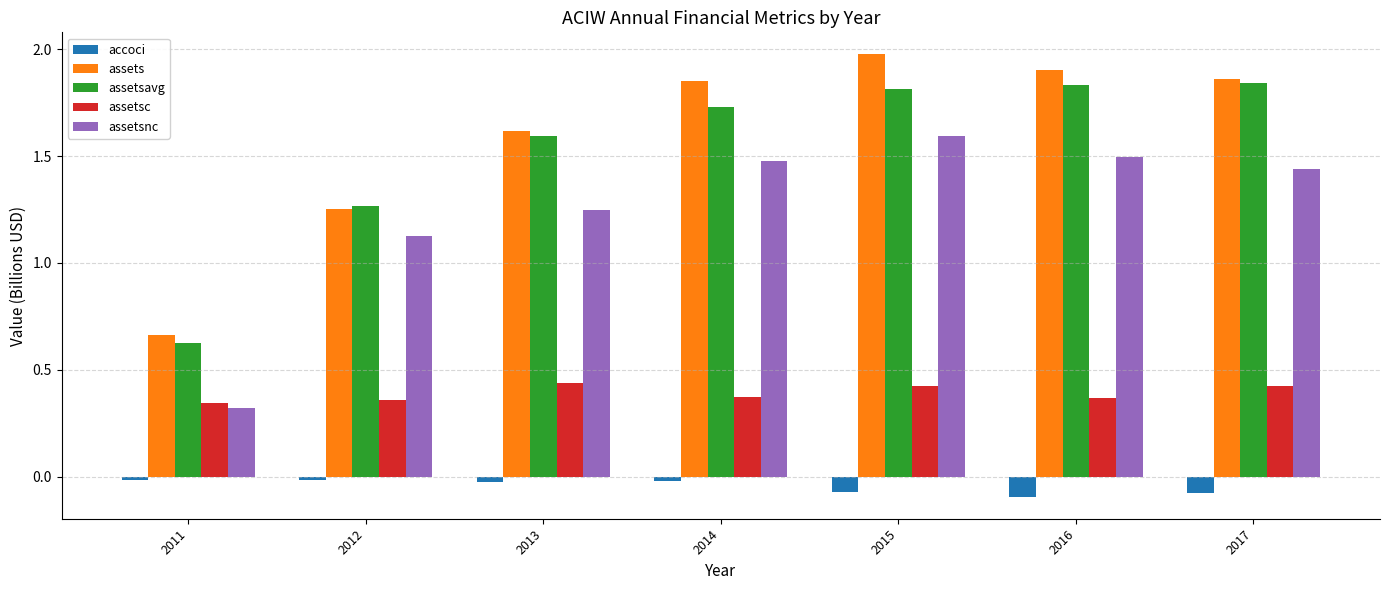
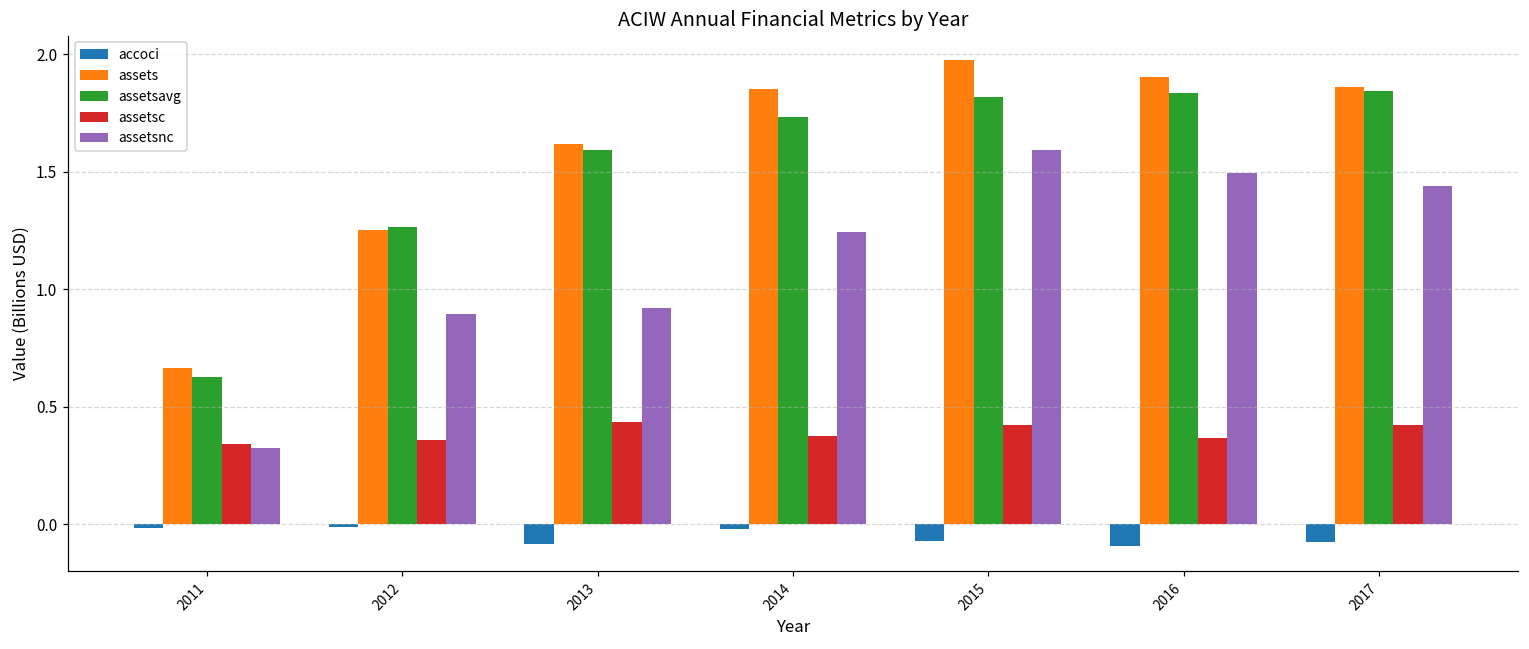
  {
    "accoci": {
      "2011": -0.02,
      "2012": -0.01,
-     "2013": -0.02,
+     "2013": -0.08,
      "2014": -0.02,
      "2015": -0.07,
      "2016": -0.09,
      "2017": -0.08
    },
    "assets": {
      "2011": 0.66,
      "2012": 1.25,
      "2013": 1.62,
      "2014": 1.85,
      "2015": 1.98,
      "2016": 1.90,
      "2017": 1.86
    },
    "assetsavg": {
      "2011": 0.63,
      "2012": 1.26,
      "2013": 1.59,
      "2014": 1.73,
      "2015": 1.82,
      "2016": 1.83,
      "2017": 1.84
    },
    "assetsc": {
      "2011": 0.34,
      "2012": 0.36,
      "2013": 0.44,
      "2014": 0.37,
      "2015": 0.42,
      "2016": 0.37,
      "2017": 0.42
    },
    "assetsnc": {
      "2011": 0.32,
-     "2012": 1.12,
-     "2013": 1.25,
-     "2014": 1.48,
+     "2012": 0.89,
+     "2013": 0.92,
+     "2014": 1.24,
      "2015": 1.59,
      "2016": 1.49,
      "2017": 1.44
    }
  }
